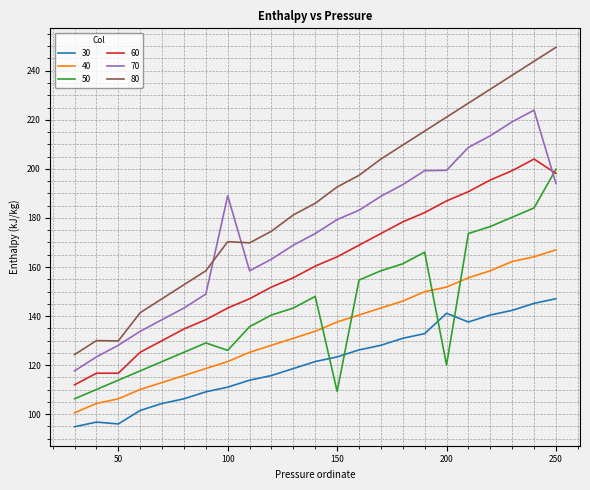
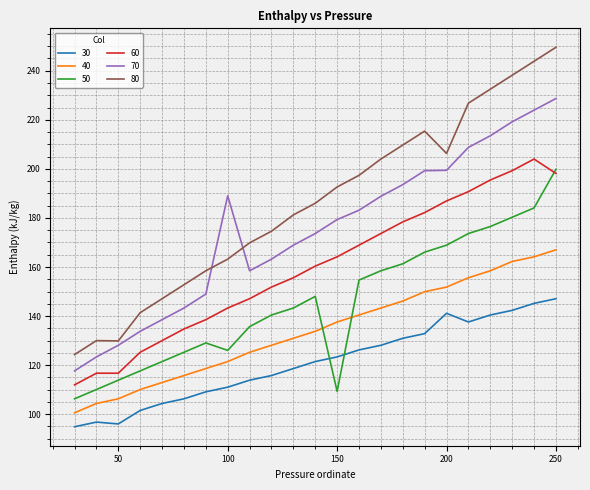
  {
    "30": {
      "50": 96,
      "100": 111,
      "150": 123,
      "200": 141,
      "250": 147
    },
    "40": {
      "50": 106,
      "100": 121,
      "150": 138,
      "200": 152,
      "250": 167
    },
    "50": {
      "50": 114,
      "100": 126,
      "150": 109,
-     "200": 120,
+     "200": 169,
      "250": 200
    },
    "60": {
      "50": 117,
      "100": 143,
      "150": 164,
      "200": 187,
      "250": 198
    },
    "70": {
      "50": 128,
      "100": 189,
      "150": 179,
      "200": 199,
-     "250": 194
+     "250": 229
    },
    "80": {
      "50": 130,
-     "100": 170,
+     "100": 163,
      "150": 193,
-     "200": 221,
+     "200": 206,
      "250": 250
    }
  }
